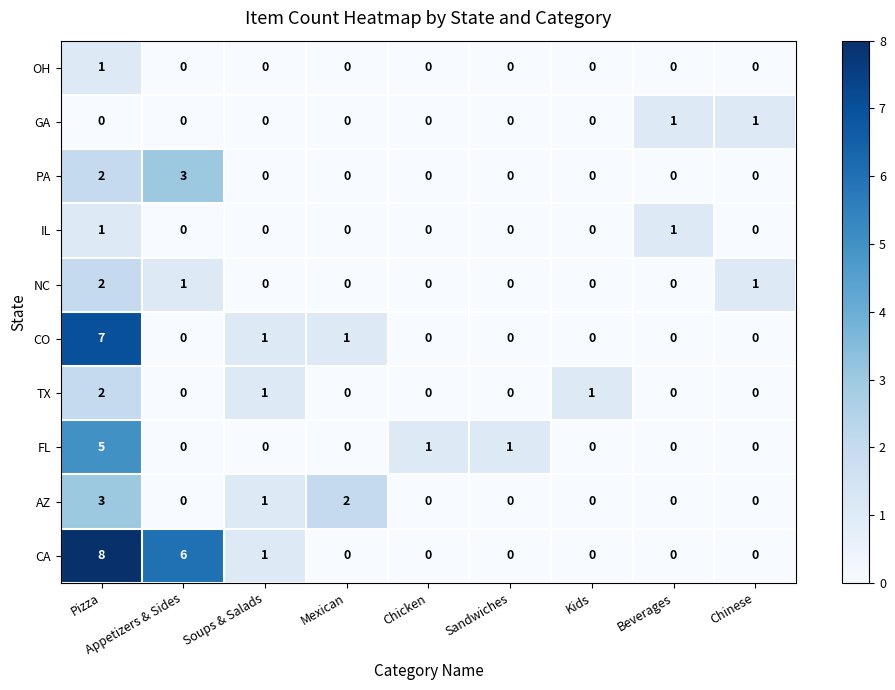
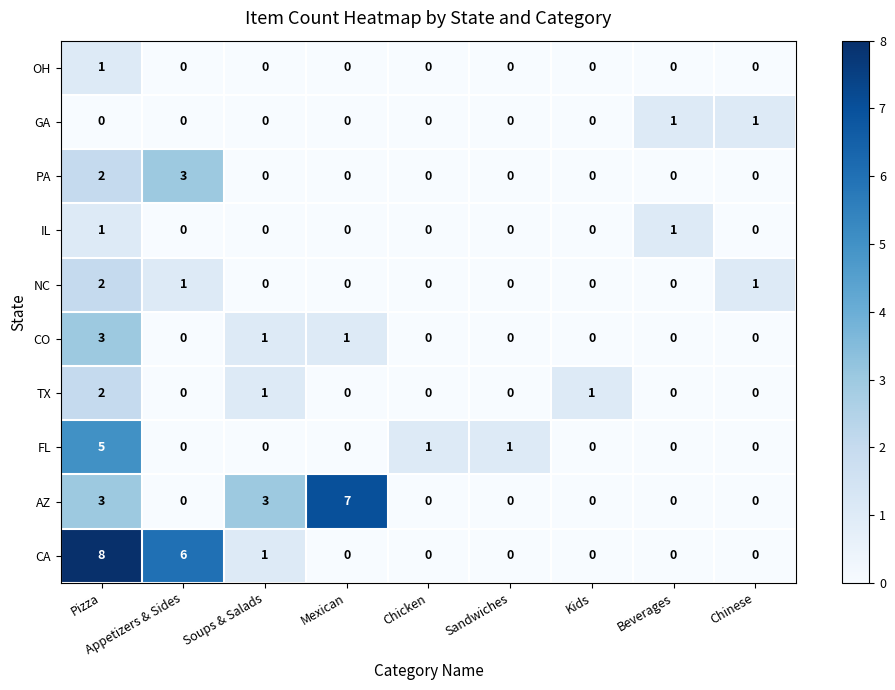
  {
    "OH": {
      "Pizza": 1,
      "Appetizers & Sides": 0,
      "Soups & Salads": 0,
      "Mexican": 0,
      "Chicken": 0,
      "Sandwiches": 0,
      "Kids": 0,
      "Beverages": 0,
      "Chinese": 0
    },
    "GA": {
      "Pizza": 0,
      "Appetizers & Sides": 0,
      "Soups & Salads": 0,
      "Mexican": 0,
      "Chicken": 0,
      "Sandwiches": 0,
      "Kids": 0,
      "Beverages": 1,
      "Chinese": 1
    },
    "PA": {
      "Pizza": 2,
      "Appetizers & Sides": 3,
      "Soups & Salads": 0,
      "Mexican": 0,
      "Chicken": 0,
      "Sandwiches": 0,
      "Kids": 0,
      "Beverages": 0,
      "Chinese": 0
    },
    "IL": {
      "Pizza": 1,
      "Appetizers & Sides": 0,
      "Soups & Salads": 0,
      "Mexican": 0,
      "Chicken": 0,
      "Sandwiches": 0,
      "Kids": 0,
      "Beverages": 1,
      "Chinese": 0
    },
    "NC": {
      "Pizza": 2,
      "Appetizers & Sides": 1,
      "Soups & Salads": 0,
      "Mexican": 0,
      "Chicken": 0,
      "Sandwiches": 0,
      "Kids": 0,
      "Beverages": 0,
      "Chinese": 1
    },
    "CO": {
-     "Pizza": 7,
+     "Pizza": 3,
      "Appetizers & Sides": 0,
      "Soups & Salads": 1,
      "Mexican": 1,
      "Chicken": 0,
      "Sandwiches": 0,
      "Kids": 0,
      "Beverages": 0,
      "Chinese": 0
    },
    "TX": {
      "Pizza": 2,
      "Appetizers & Sides": 0,
      "Soups & Salads": 1,
      "Mexican": 0,
      "Chicken": 0,
      "Sandwiches": 0,
      "Kids": 1,
      "Beverages": 0,
      "Chinese": 0
    },
    "FL": {
      "Pizza": 5,
      "Appetizers & Sides": 0,
      "Soups & Salads": 0,
      "Mexican": 0,
      "Chicken": 1,
      "Sandwiches": 1,
      "Kids": 0,
      "Beverages": 0,
      "Chinese": 0
    },
    "AZ": {
      "Pizza": 3,
      "Appetizers & Sides": 0,
-     "Soups & Salads": 1,
-     "Mexican": 2,
+     "Soups & Salads": 3,
+     "Mexican": 7,
      "Chicken": 0,
      "Sandwiches": 0,
      "Kids": 0,
      "Beverages": 0,
      "Chinese": 0
    },
    "CA": {
      "Pizza": 8,
      "Appetizers & Sides": 6,
      "Soups & Salads": 1,
      "Mexican": 0,
      "Chicken": 0,
      "Sandwiches": 0,
      "Kids": 0,
      "Beverages": 0,
      "Chinese": 0
    }
  }
